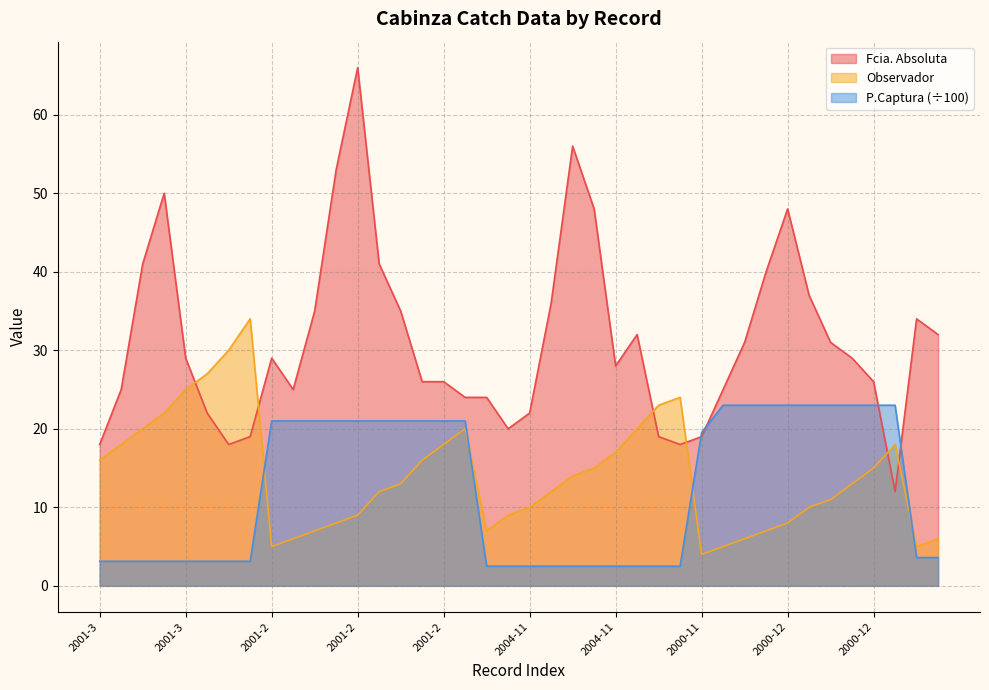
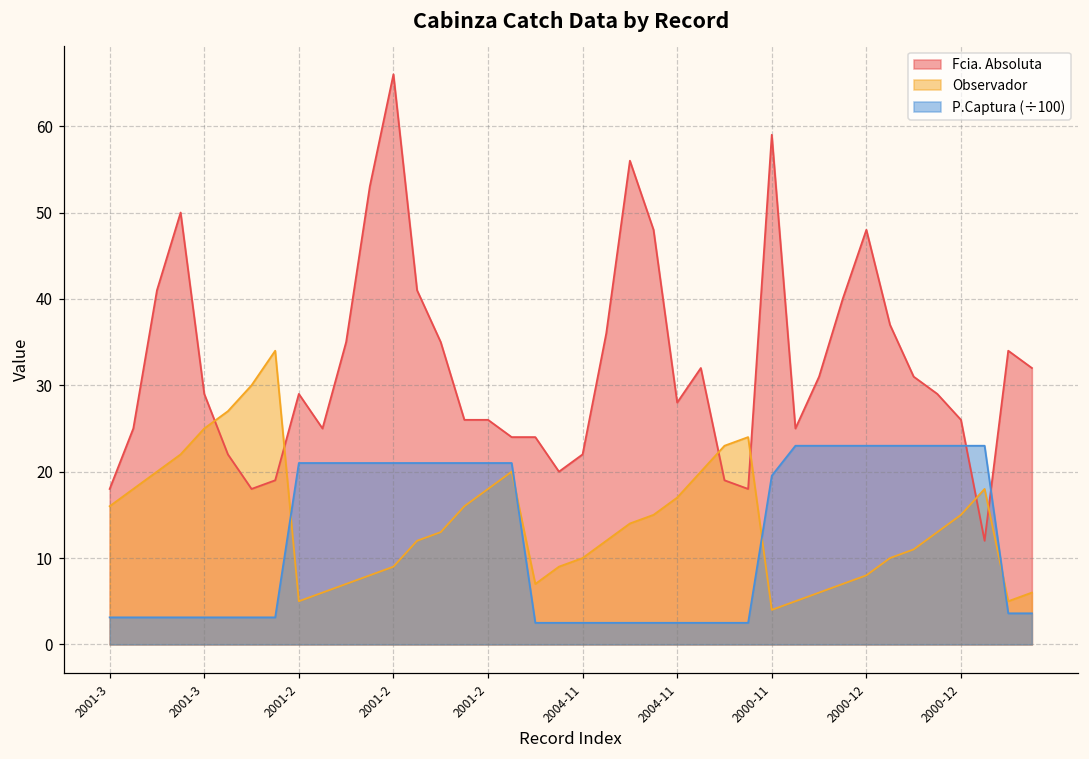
  {
    "Fcia. Absoluta": {
-     "2000-11": 19
+     "2000-11": 59
    },
    "Observador": {
      "2000-11": 4
    },
    "P.Captura (÷100)": {
      "2000-11": 20
    }
  }
